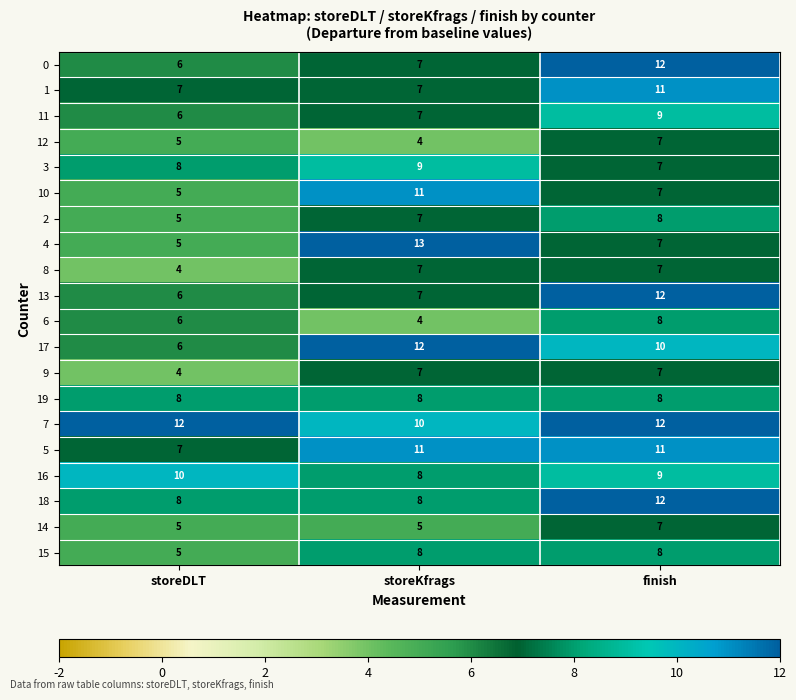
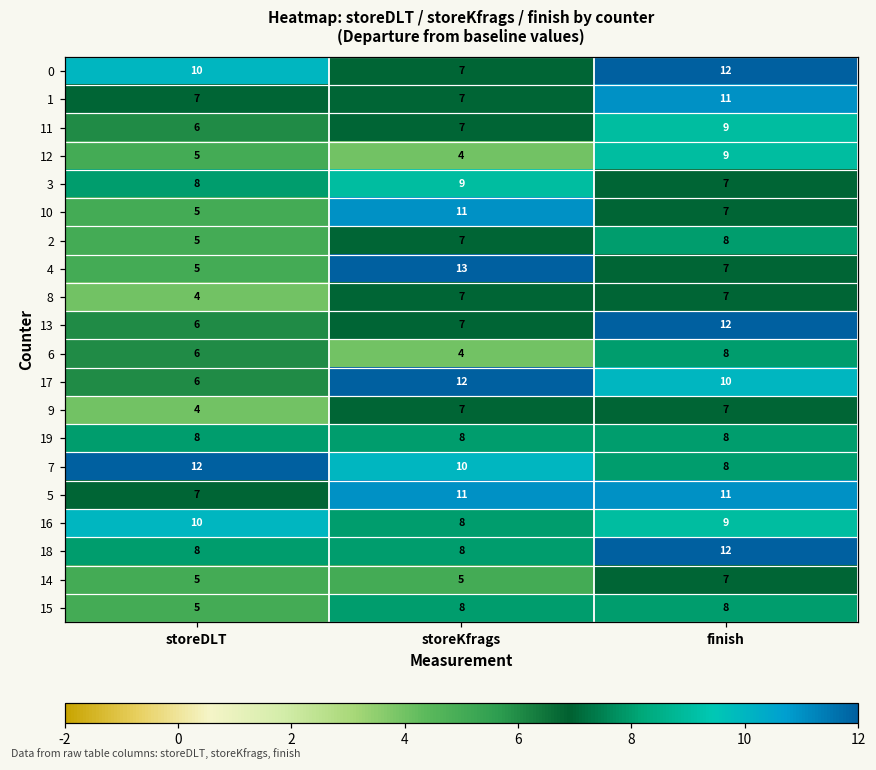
  {
    "0": {
-     "storeDLT": 6,
+     "storeDLT": 10,
      "storeKfrags": 7,
      "finish": 12
    },
    "1": {
      "storeDLT": 7,
      "storeKfrags": 7,
      "finish": 11
    },
    "11": {
      "storeDLT": 6,
      "storeKfrags": 7,
      "finish": 9
    },
    "12": {
      "storeDLT": 5,
      "storeKfrags": 4,
-     "finish": 7
+     "finish": 9
    },
    "3": {
      "storeDLT": 8,
      "storeKfrags": 9,
      "finish": 7
    },
    "10": {
      "storeDLT": 5,
      "storeKfrags": 11,
      "finish": 7
    },
    "2": {
      "storeDLT": 5,
      "storeKfrags": 7,
      "finish": 8
    },
    "4": {
      "storeDLT": 5,
      "storeKfrags": 13,
      "finish": 7
    },
    "8": {
      "storeDLT": 4,
      "storeKfrags": 7,
      "finish": 7
    },
    "13": {
      "storeDLT": 6,
      "storeKfrags": 7,
      "finish": 12
    },
    "6": {
      "storeDLT": 6,
      "storeKfrags": 4,
      "finish": 8
    },
    "17": {
      "storeDLT": 6,
      "storeKfrags": 12,
      "finish": 10
    },
    "9": {
      "storeDLT": 4,
      "storeKfrags": 7,
      "finish": 7
    },
    "19": {
      "storeDLT": 8,
      "storeKfrags": 8,
      "finish": 8
    },
    "7": {
      "storeDLT": 12,
      "storeKfrags": 10,
-     "finish": 12
+     "finish": 8
    },
    "5": {
      "storeDLT": 7,
      "storeKfrags": 11,
      "finish": 11
    },
    "16": {
      "storeDLT": 10,
      "storeKfrags": 8,
      "finish": 9
    },
    "18": {
      "storeDLT": 8,
      "storeKfrags": 8,
      "finish": 12
    },
    "14": {
      "storeDLT": 5,
      "storeKfrags": 5,
      "finish": 7
    },
    "15": {
      "storeDLT": 5,
      "storeKfrags": 8,
      "finish": 8
    }
  }
